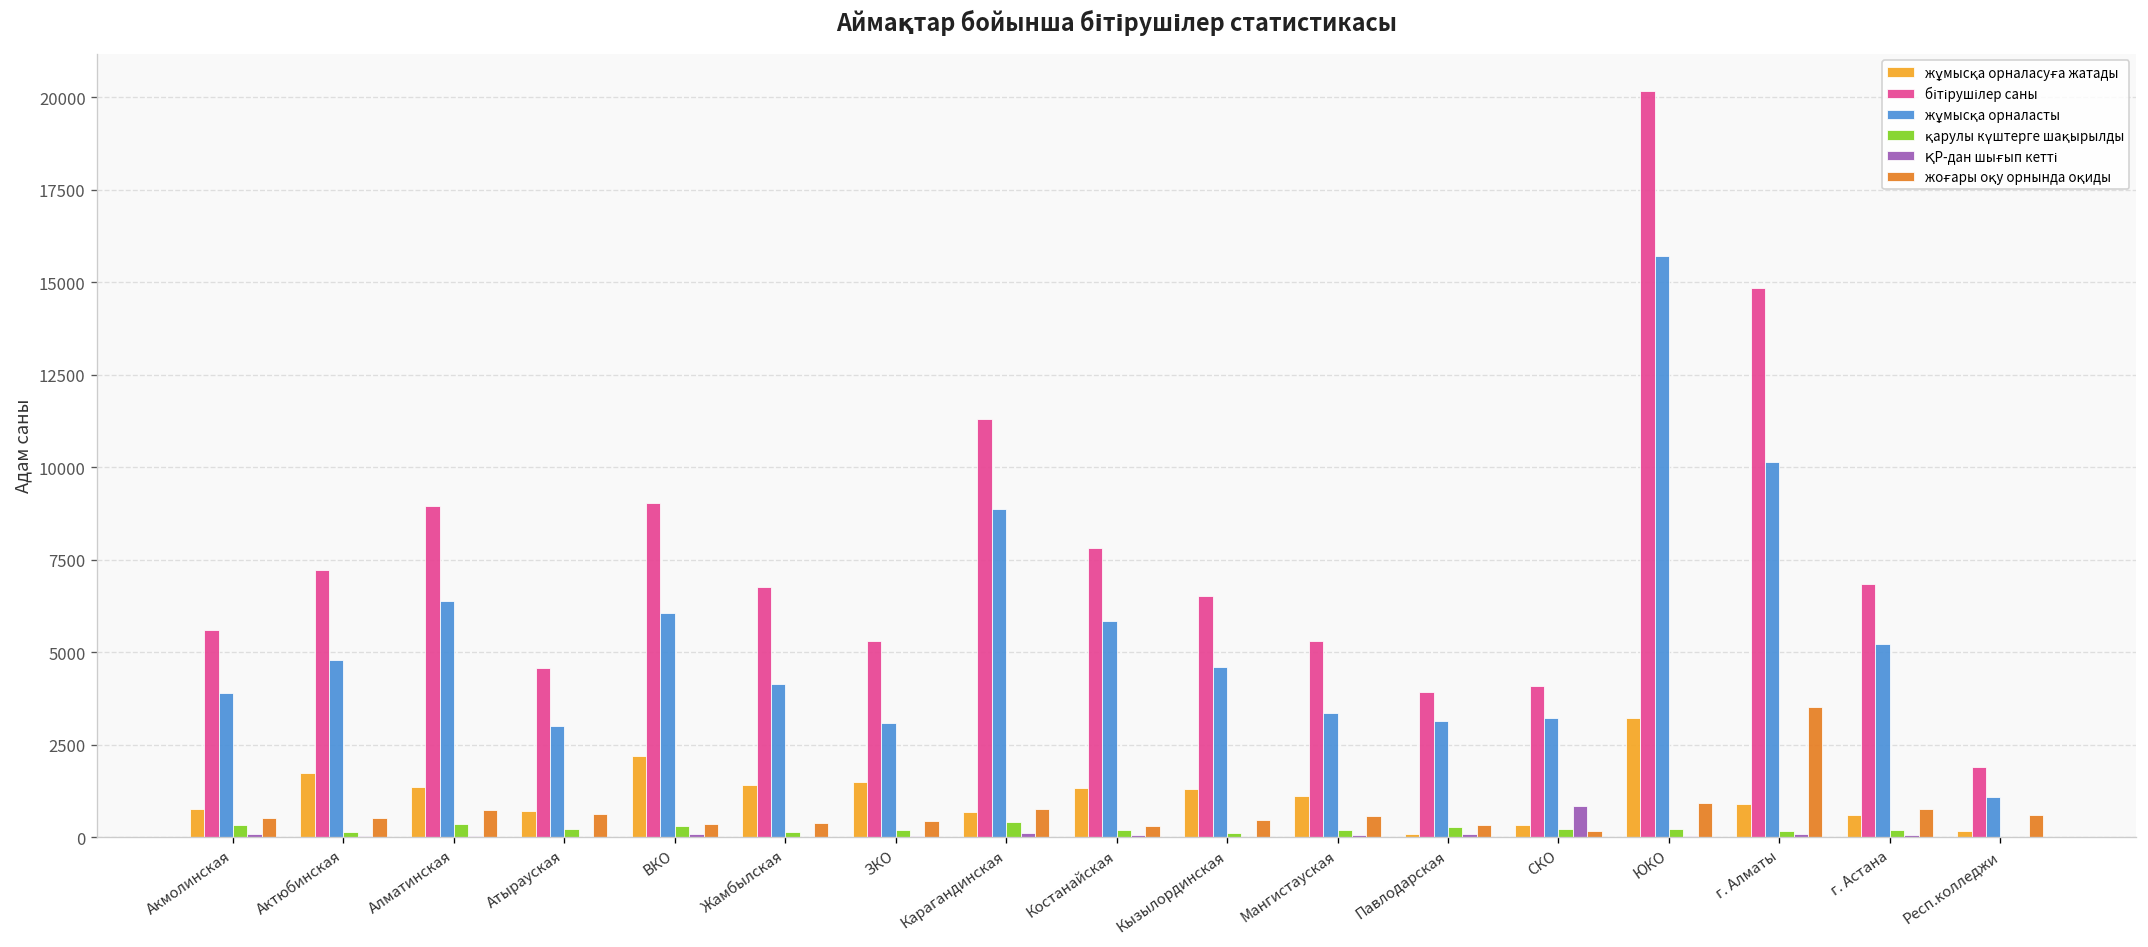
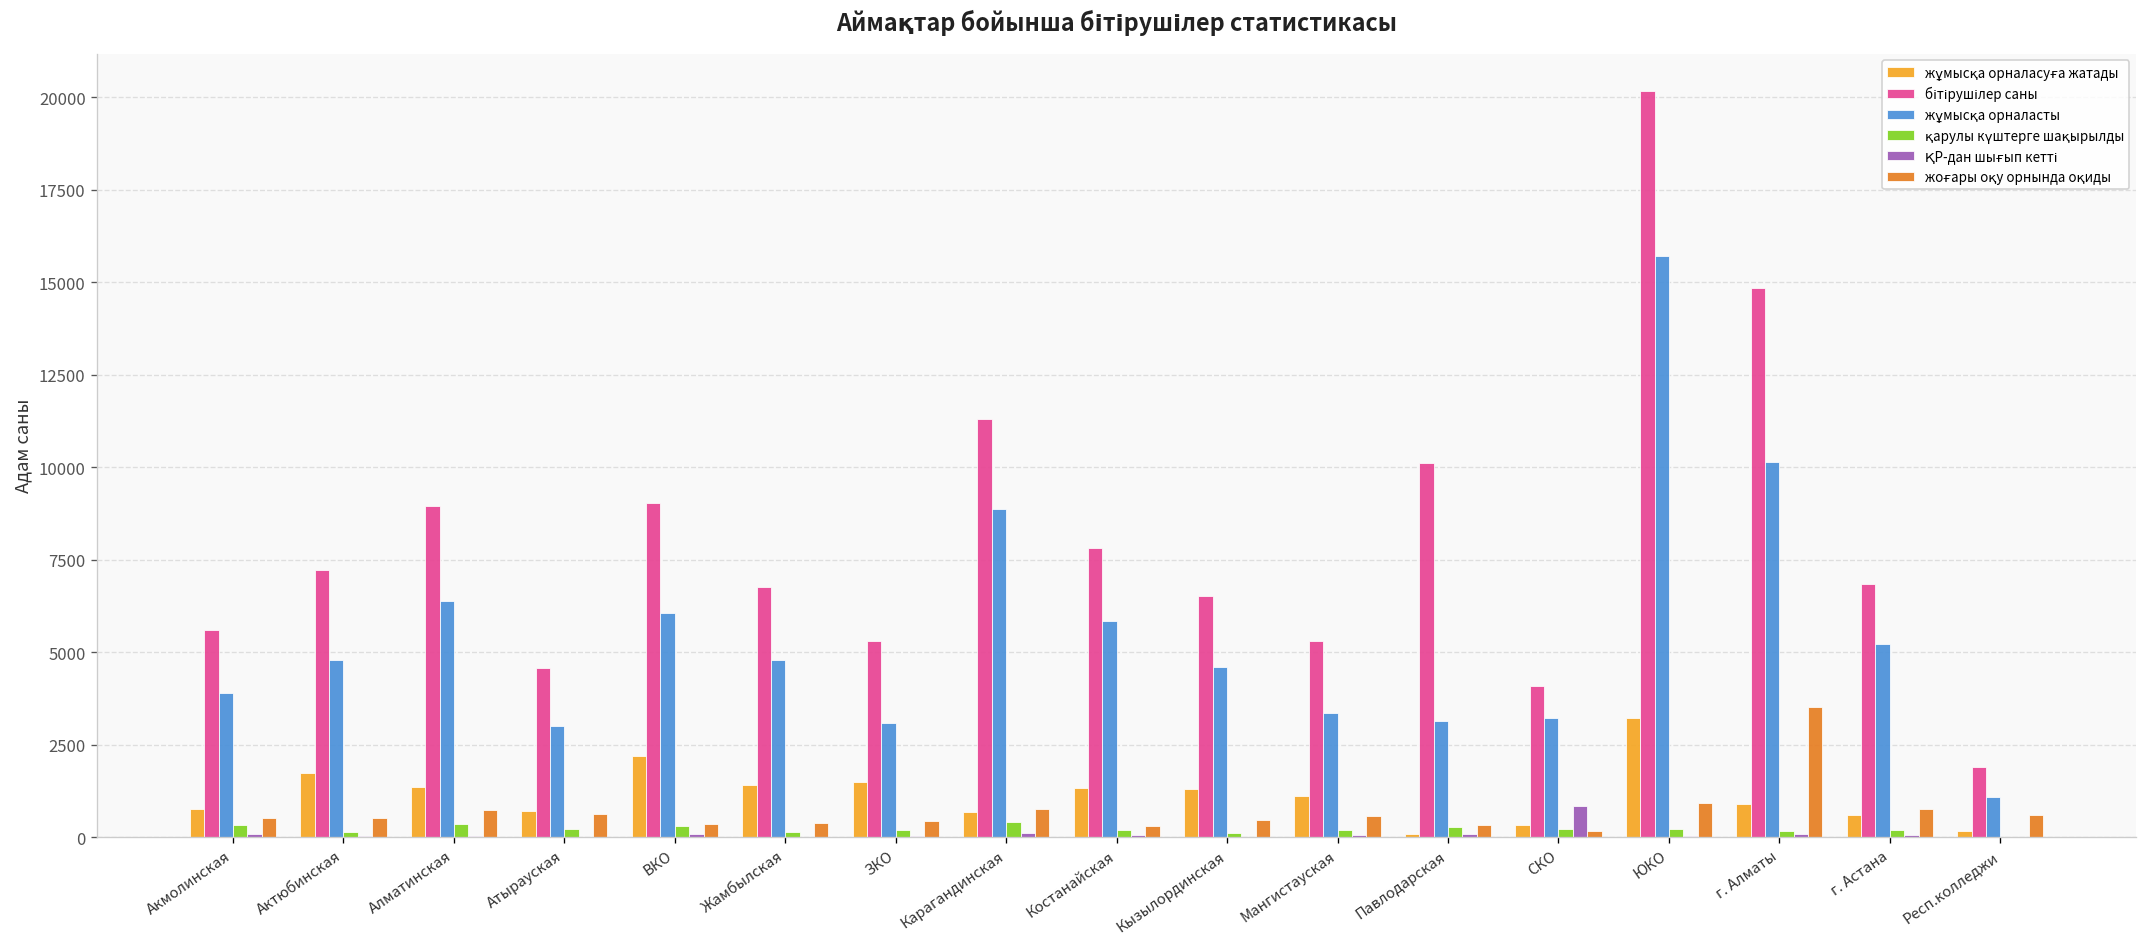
  {
    "бітірушілер саны": {
      "Акмолинская": 5600,
      "Актюбинская": 7200,
      "Алматинская": 9000,
      "Атырауская": 4600,
      "ВКО": 9000,
      "Жамбылская": 6800,
      "ЗКО": 5300,
      "Карагандинская": 11300,
      "Костанайская": 7800,
      "Кызылординская": 6500,
      "Мангистауская": 5300,
-     "Павлодарская": 3900,
+     "Павлодарская": 10100,
      "СКО": 4100,
      "ЮКО": 20200,
      "г. Алматы": 14900,
      "г. Астана": 6800,
      "Респ.колледжи": 1900
    },
    "жұмыcқа орналасты": {
      "Акмолинская": 3900,
      "Актюбинская": 4800,
      "Алматинская": 6400,
      "Атырауская": 3000,
      "ВКО": 6100,
-     "Жамбылская": 4100,
+     "Жамбылская": 4800,
      "ЗКО": 3100,
      "Карагандинская": 8900,
      "Костанайская": 5800,
      "Кызылординская": 4600,
      "Мангистауская": 3400,
      "Павлодарская": 3100,
      "СКО": 3200,
      "ЮКО": 15700,
      "г. Алматы": 10100,
      "г. Астана": 5200,
      "Респ.колледжи": 1100
    },
    "қарулы күштерге шақырылды": {
      "Акмолинская": 300,
      "Актюбинская": 100,
      "Алматинская": 300,
      "Атырауская": 200,
      "ВКО": 300,
      "Жамбылская": 100,
      "ЗКО": 200,
      "Карагандинская": 400,
      "Костанайская": 200,
      "Кызылординская": 100,
      "Мангистауская": 200,
      "Павлодарская": 300,
      "СКО": 200,
      "ЮКО": 200,
      "г. Алматы": 200,
      "г. Астана": 200
    },
    "ҚР-дан шығып кетті": {
      "Акмолинская": 100,
      "Карагандинская": 100,
      "Кызылординская": 0,
      "Павлодарская": 100,
      "СКО": 800
    }
  }
